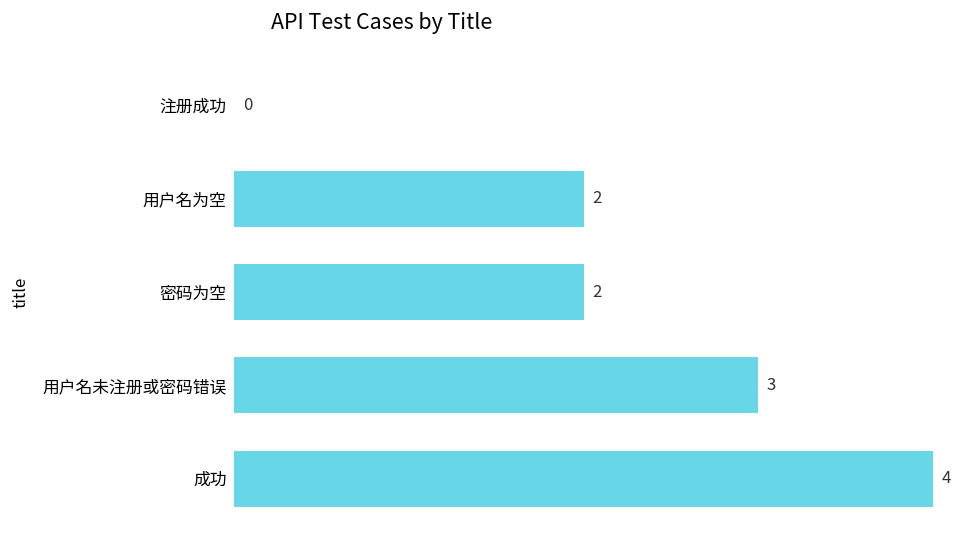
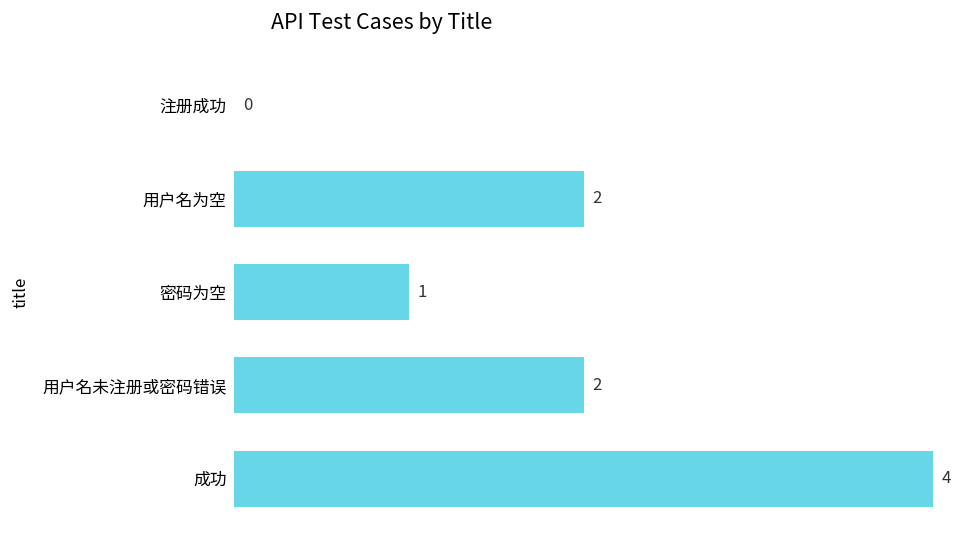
  {
    "注册成功": 0,
    "用户名为空": 2,
-   "密码为空": 2,
-   "用户名未注册或密码错误": 3,
+   "密码为空": 1,
+   "用户名未注册或密码错误": 2,
    "成功": 4
  }
